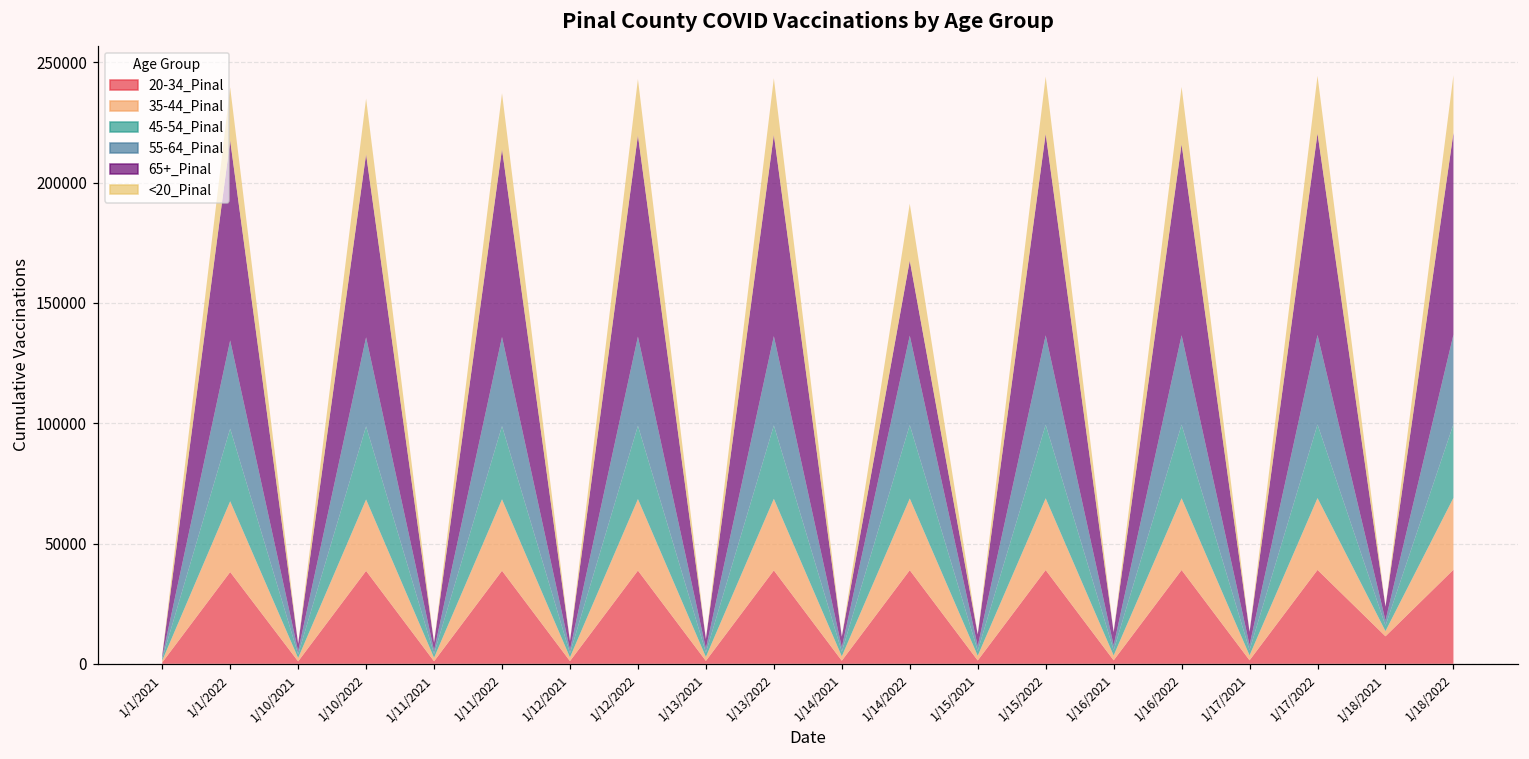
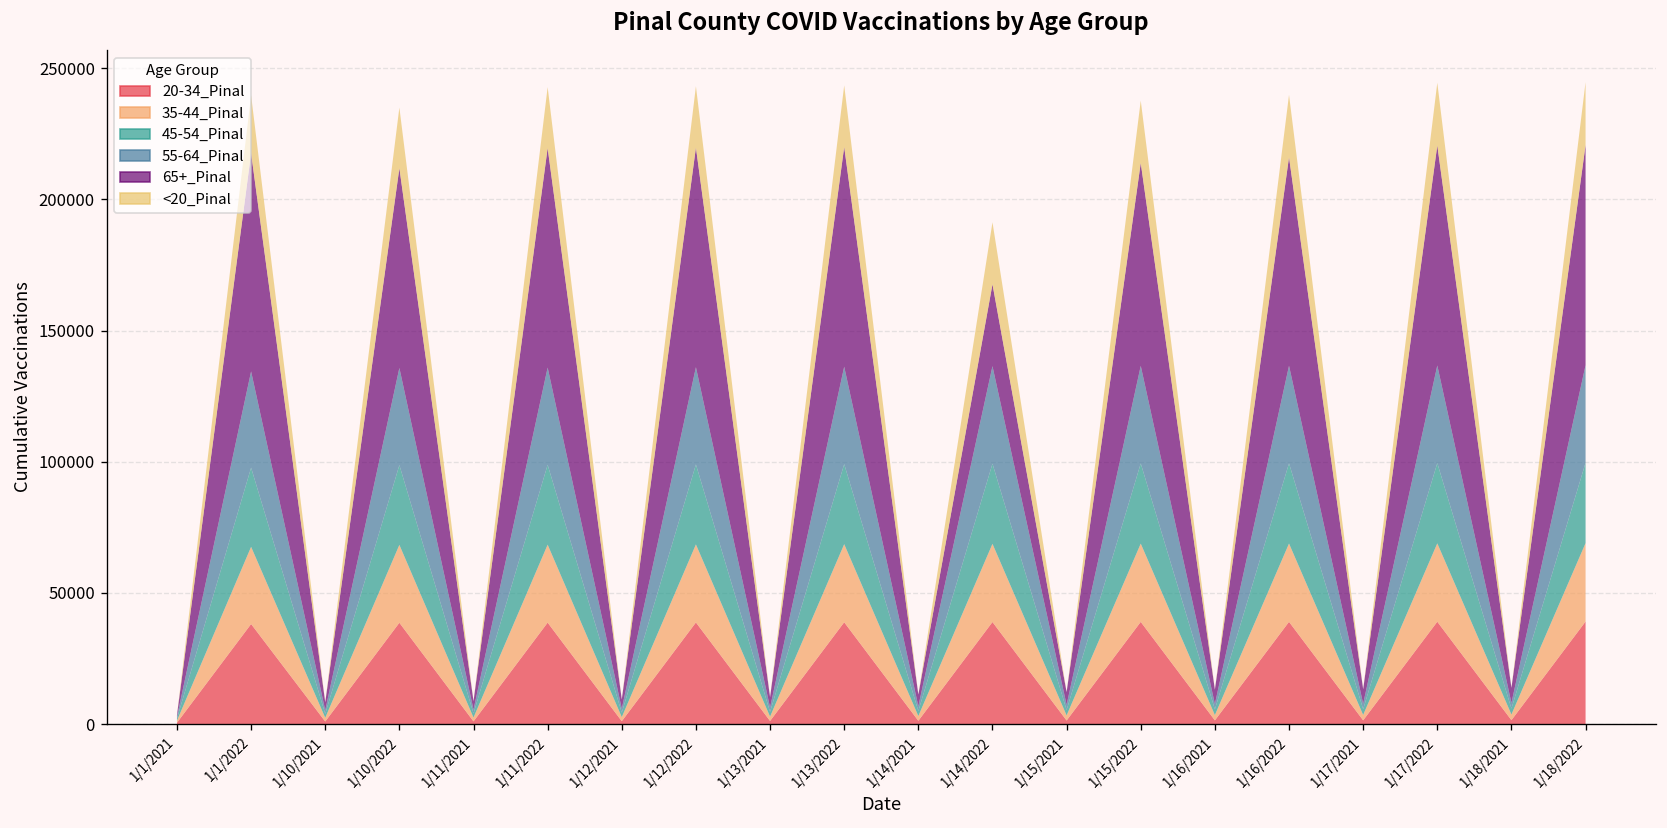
  {
    "20-34_Pinal": {
      "1/1/2022": 38000,
      "1/10/2022": 39000,
      "1/11/2022": 39000,
      "1/12/2022": 39000,
      "1/13/2021": 1000,
      "1/13/2022": 39000,
      "1/14/2021": 1000,
      "1/14/2022": 39000,
      "1/15/2021": 1000,
      "1/15/2022": 39000,
      "1/16/2021": 1000,
      "1/16/2022": 39000,
      "1/17/2021": 1000,
      "1/17/2022": 39000,
-     "1/18/2021": 11000,
+     "1/18/2021": 2000,
      "1/18/2022": 39000
    },
    "65+_Pinal": {
      "1/1/2022": 83000,
      "1/10/2022": 76000,
-     "1/11/2022": 78000,
+     "1/11/2022": 84000,
      "1/12/2022": 84000,
      "1/13/2022": 84000,
      "1/14/2022": 31000,
-     "1/15/2022": 84000,
+     "1/15/2022": 77000,
      "1/16/2022": 79000,
      "1/17/2022": 84000,
      "1/18/2022": 84000
    }
  }
